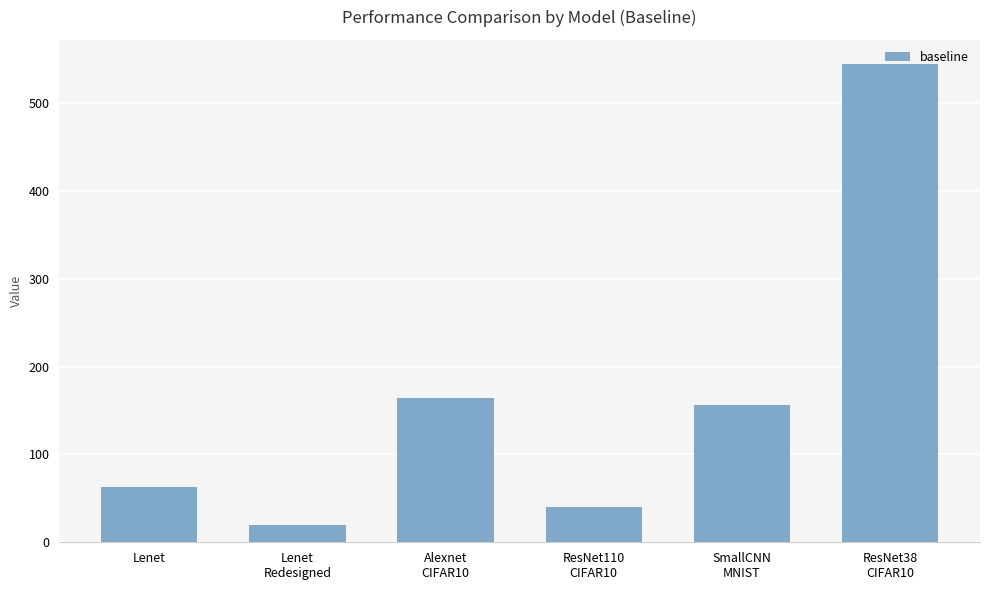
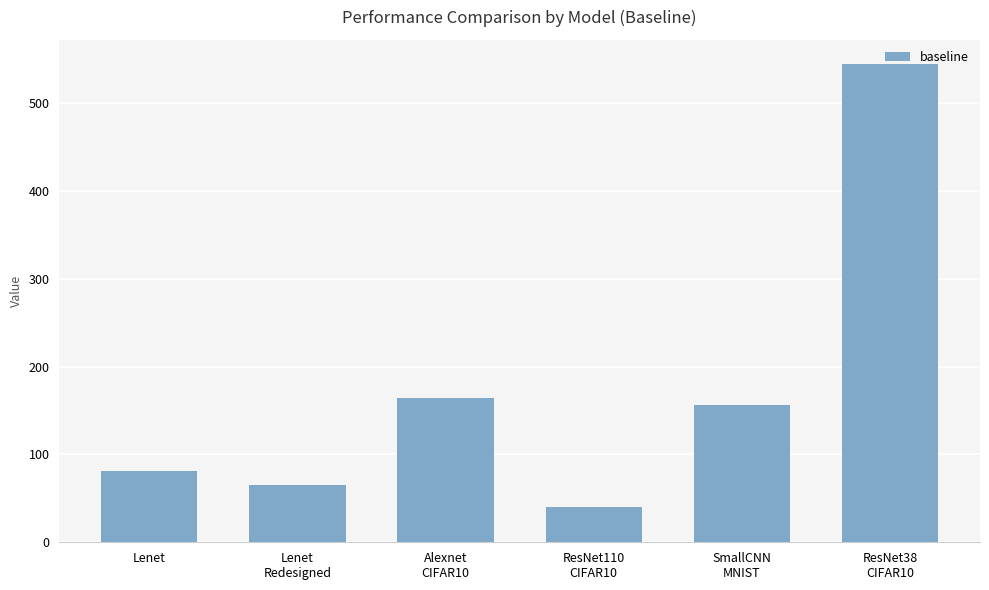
  {
-   "Lenet": 60,
-   "Lenet Redesigned": 20,
+   "Lenet": 80,
+   "Lenet Redesigned": 70,
    "Alexnet CIFAR10": 160,
    "ResNet110 CIFAR10": 40,
    "SmallCNN MNIST": 160,
    "ResNet38 CIFAR10": 540
  }
